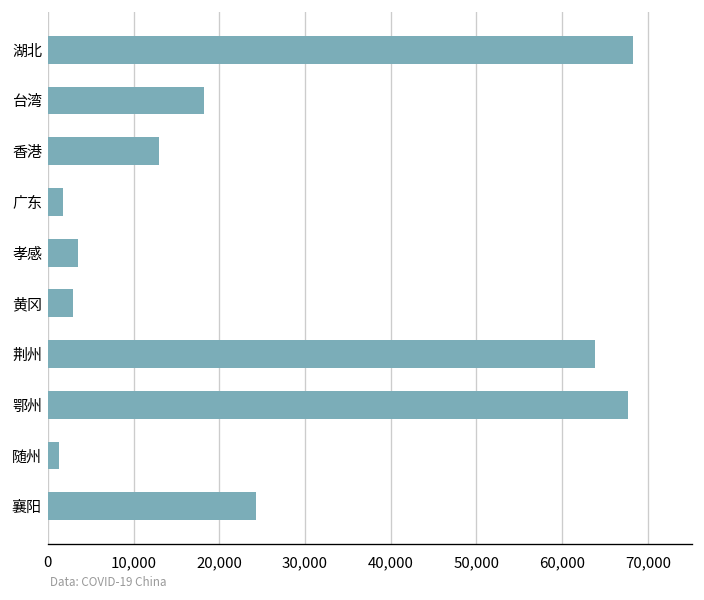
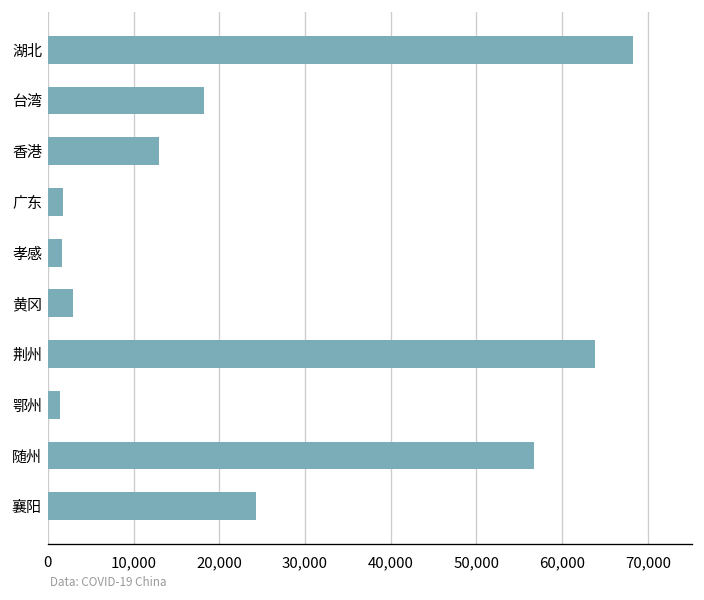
  {
    "湖北": "68,000",
    "台湾": "18,000",
    "香港": "13,000",
    "广东": "2,000",
-   "孝感": "4,000",
+   "孝感": "2,000",
    "黄冈": "3,000",
    "荆州": "64,000",
-   "鄂州": "68,000",
-   "随州": "1,000",
+   "鄂州": "1,000",
+   "随州": "57,000",
    "襄阳": "24,000"
  }
